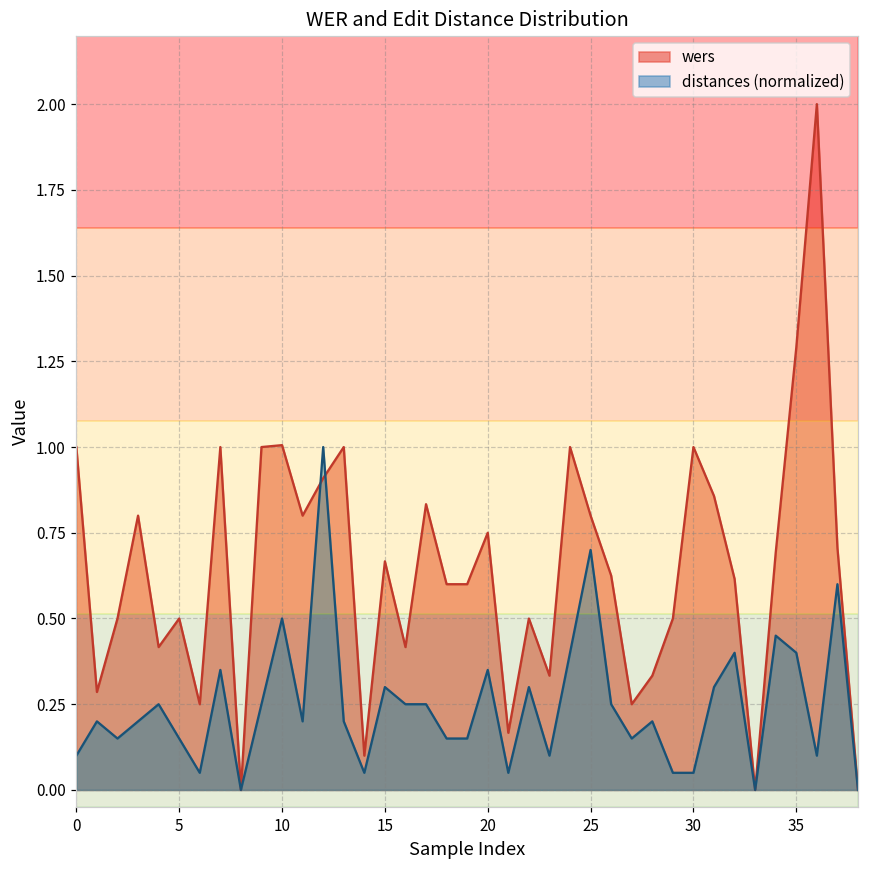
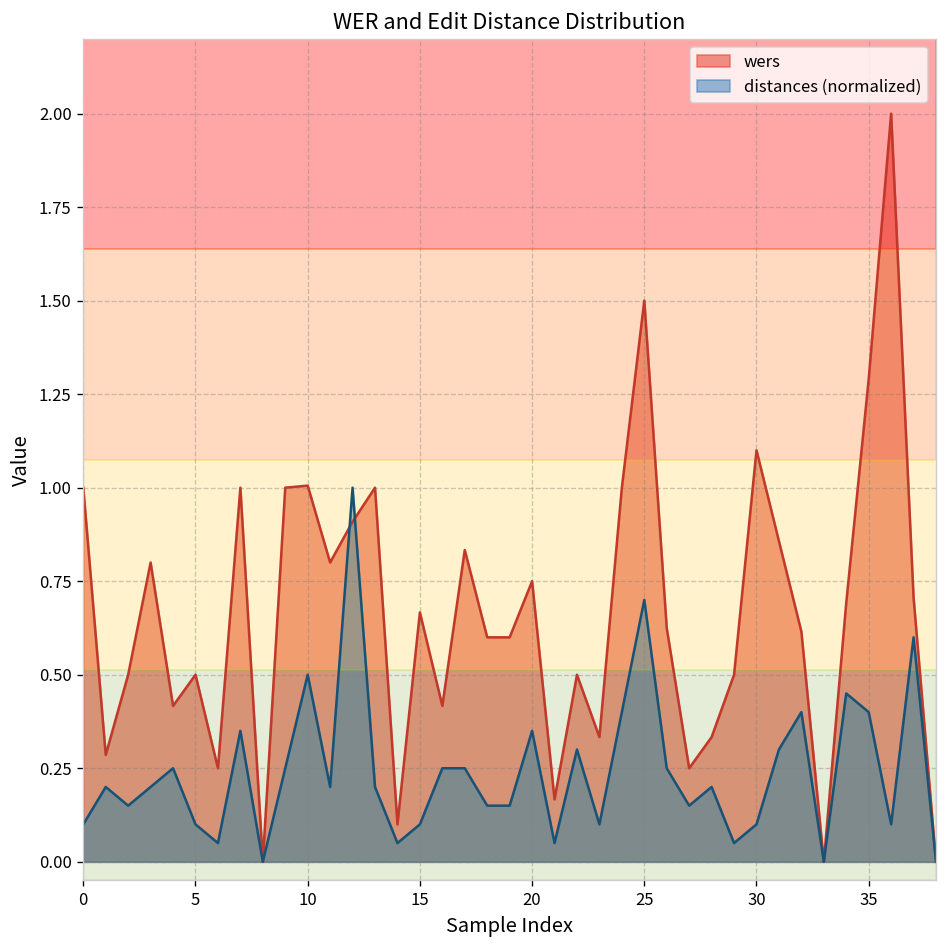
  {
    "wers": {
      "0": 1.0,
      "5": 0.5,
      "10": 1.0,
      "15": 0.67,
      "20": 0.75,
-     "25": 0.8,
-     "30": 1.0,
+     "25": 1.5,
+     "30": 1.1,
      "35": 1.29
    },
    "distances (normalized)": {
      "0": 0.10,
-     "5": 0.15,
+     "5": 0.10,
      "10": 0.50,
-     "15": 0.30,
+     "15": 0.10,
      "20": 0.35,
      "25": 0.70,
-     "30": 0.05,
+     "30": 0.10,
      "35": 0.40
    }
  }
